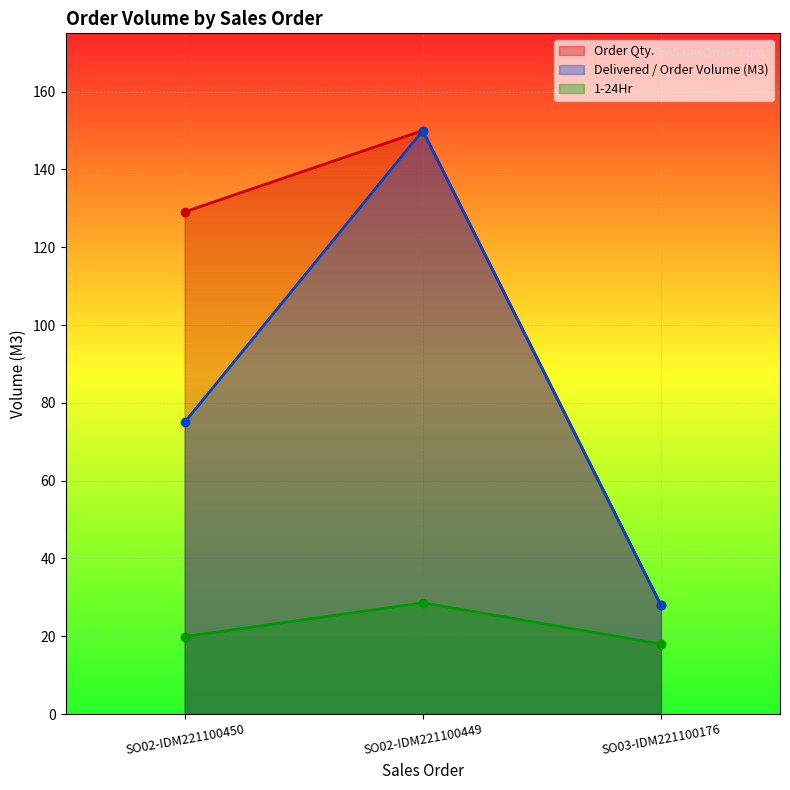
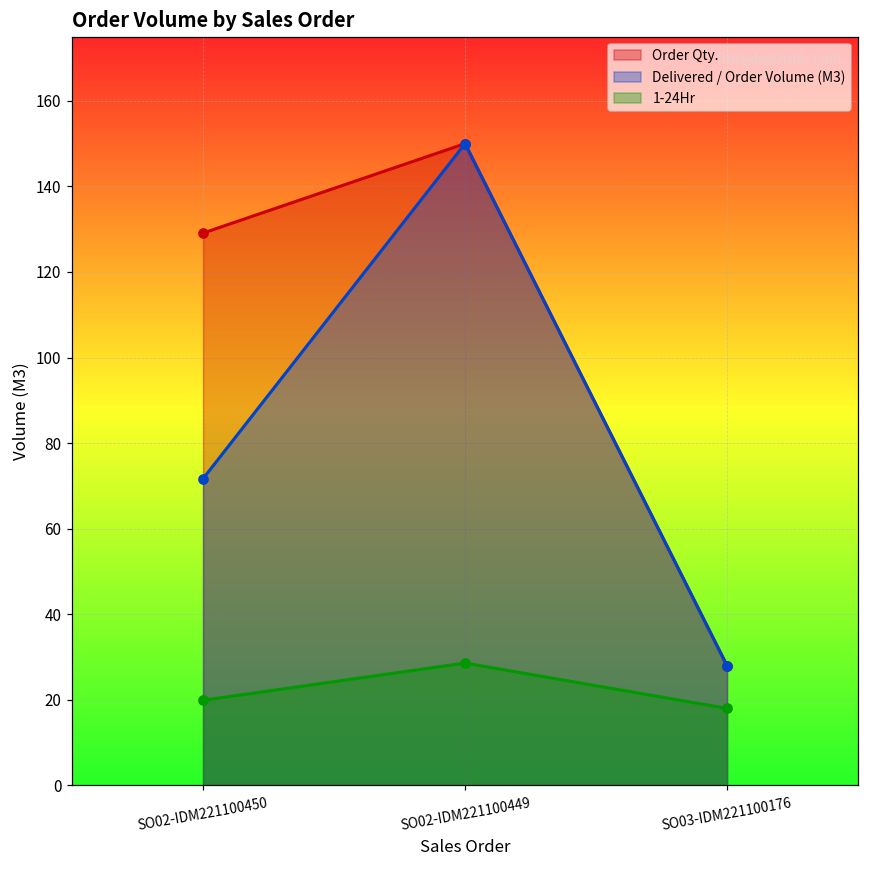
  {
    "Order Qty.": {
      "SO02-IDM221100450": 129
    },
    "Delivered / Order Volume (M3)": {
-     "SO02-IDM221100450": 75
+     "SO02-IDM221100450": 72
    },
    "1-24Hr": {
      "SO02-IDM221100450": 20,
      "SO02-IDM221100449": 29,
      "SO03-IDM221100176": 18
    }
  }
